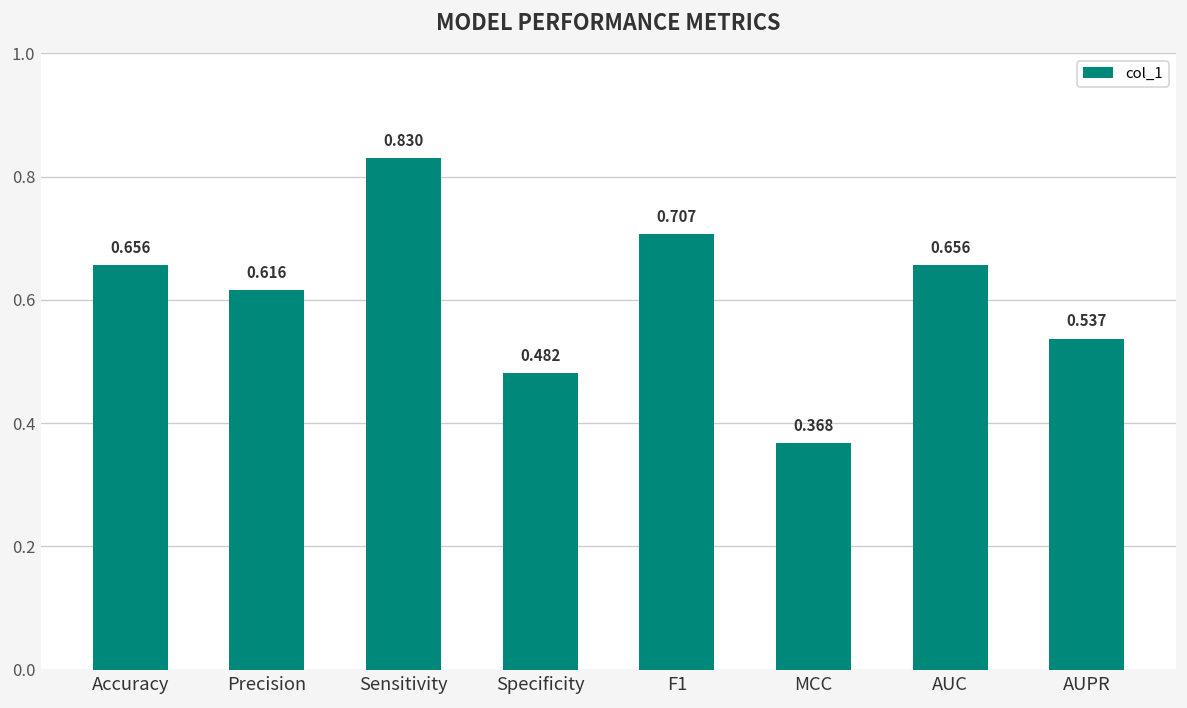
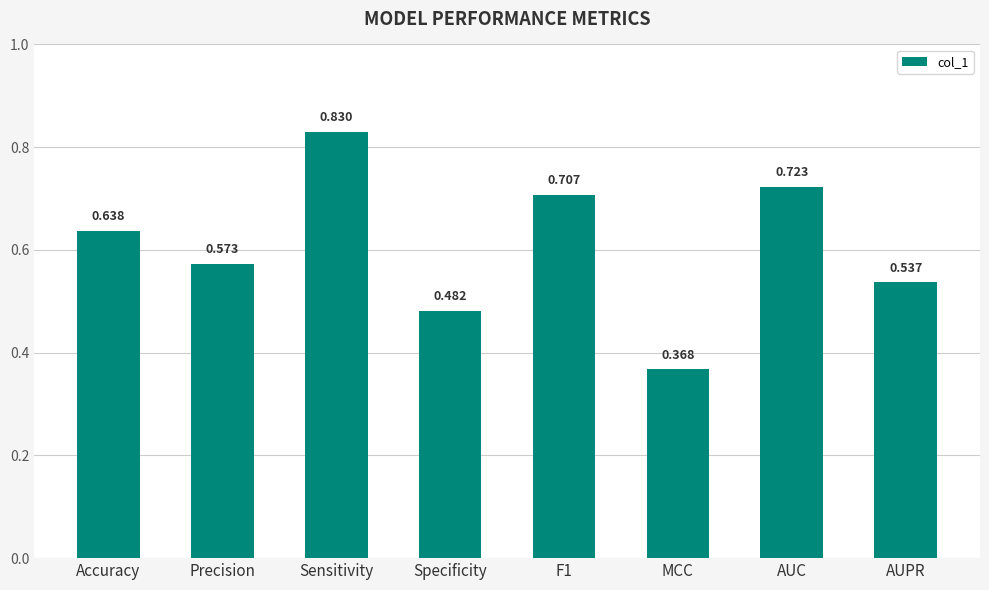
  {
-   "Accuracy": 0.656,
-   "Precision": 0.616,
+   "Accuracy": 0.638,
+   "Precision": 0.573,
    "Sensitivity": 0.830,
    "Specificity": 0.482,
    "F1": 0.707,
    "MCC": 0.368,
-   "AUC": 0.656,
+   "AUC": 0.723,
    "AUPR": 0.537
  }
